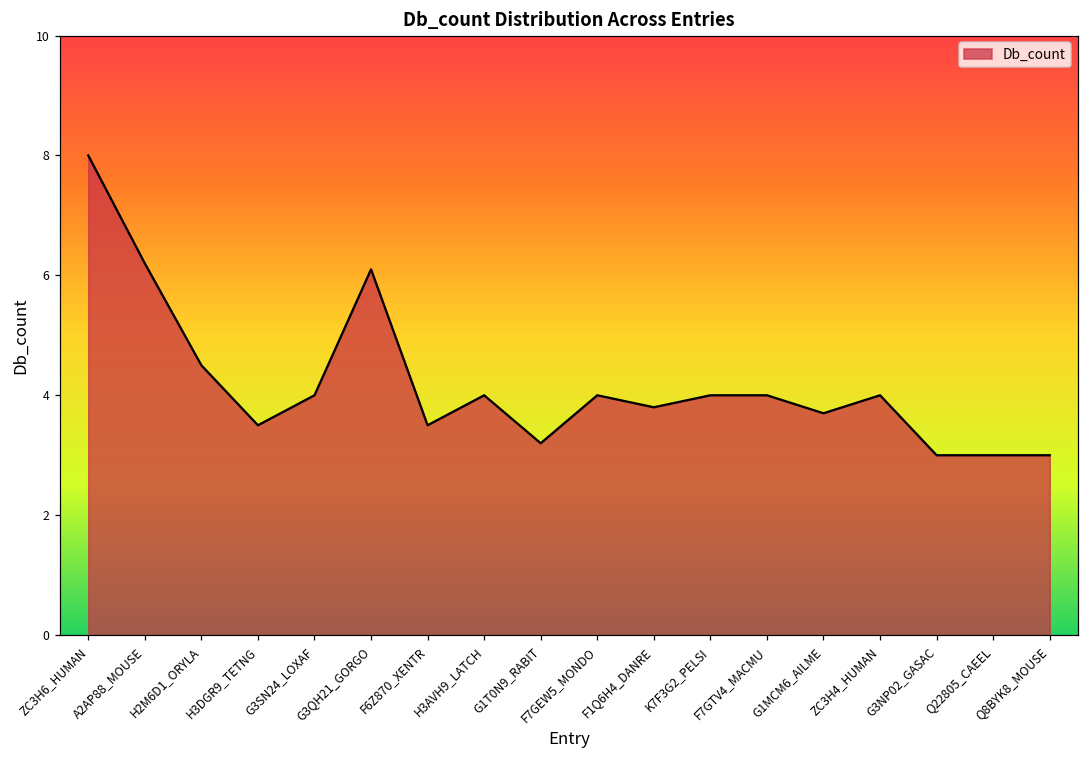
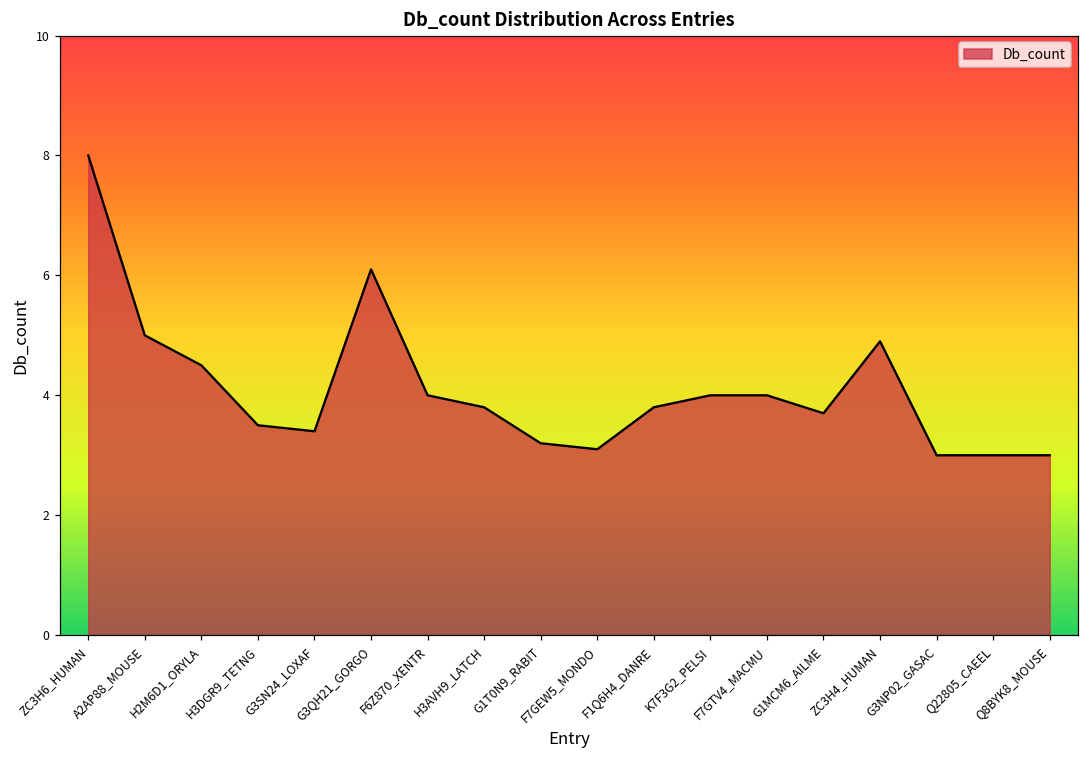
  {
    "ZC3H6_HUMAN": 8.0,
-   "A2AP88_MOUSE": 6.2,
+   "A2AP88_MOUSE": 5.0,
    "H2M6D1_ORYLA": 4.5,
    "H3DGR9_TETNG": 3.5,
-   "G3SN24_LOXAF": 4.0,
+   "G3SN24_LOXAF": 3.4,
    "G3QH21_GORGO": 6.1,
-   "F6Z870_XENTR": 3.5,
-   "H3AVH9_LATCH": 4.0,
+   "F6Z870_XENTR": 4.0,
+   "H3AVH9_LATCH": 3.8,
    "G1T0N9_RABIT": 3.2,
-   "F7GEW5_MONDO": 4.0,
+   "F7GEW5_MONDO": 3.1,
    "F1Q6H4_DANRE": 3.8,
    "K7F3G2_PELSI": 4.0,
    "F7GTV4_MACMU": 4.0,
    "G1MCM6_AILME": 3.7,
-   "ZC3H4_HUMAN": 4.0,
+   "ZC3H4_HUMAN": 4.9,
    "G3NP02_GASAC": 3.0,
    "Q22805_CAEEL": 3.0,
    "Q8BYK8_MOUSE": 3.0
  }
